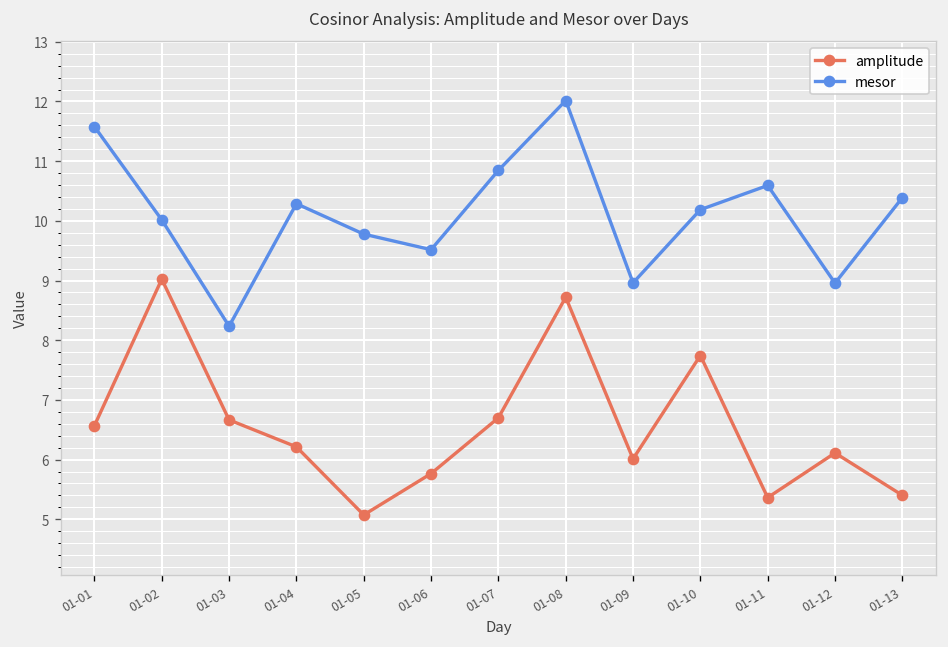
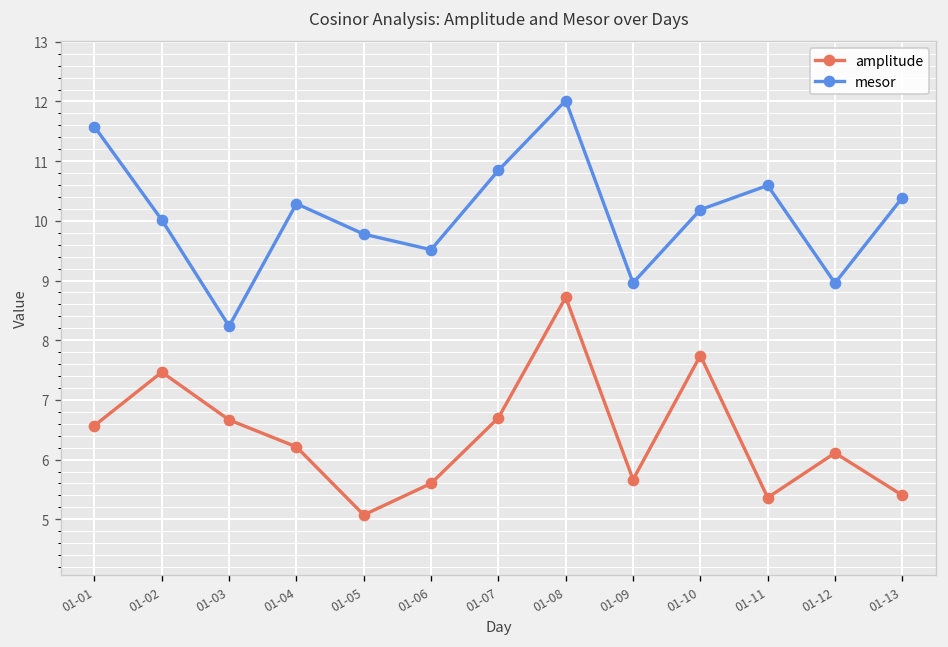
  {
    "amplitude": {
      "01-01": 6.6,
-     "01-02": 9.0,
+     "01-02": 7.5,
      "01-03": 6.7,
      "01-04": 6.2,
      "01-05": 5.1,
-     "01-06": 5.8,
+     "01-06": 5.6,
      "01-07": 6.7,
      "01-08": 8.7,
-     "01-09": 6.0,
+     "01-09": 5.7,
      "01-10": 7.7,
      "01-11": 5.4,
      "01-12": 6.1,
      "01-13": 5.4
    },
    "mesor": {
      "01-01": 11.6,
      "01-02": 10.0,
      "01-03": 8.2,
      "01-04": 10.3,
      "01-05": 9.8,
      "01-06": 9.5,
      "01-07": 10.8,
      "01-08": 12.0,
      "01-09": 9.0,
      "01-10": 10.2,
      "01-11": 10.6,
      "01-12": 9.0,
      "01-13": 10.4
    }
  }
